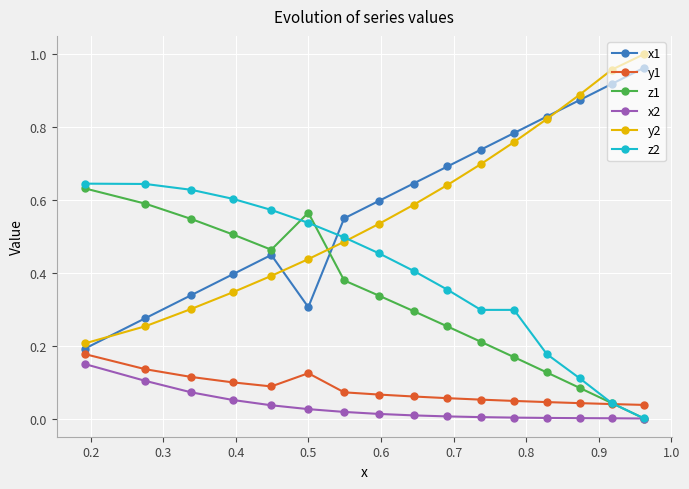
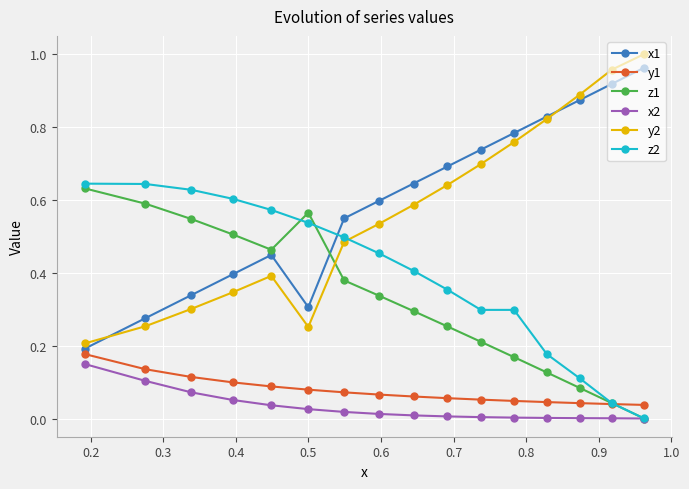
  {
    "x1": {
      "0.5": 0.31
    },
    "y1": {
-     "0.5": 0.12
+     "0.5": 0.08
    },
    "z1": {
      "0.5": 0.56
    },
    "x2": {
      "0.5": 0.03
    },
    "y2": {
-     "0.5": 0.44
+     "0.5": 0.25
    },
    "z2": {
      "0.5": 0.54
    }
  }
